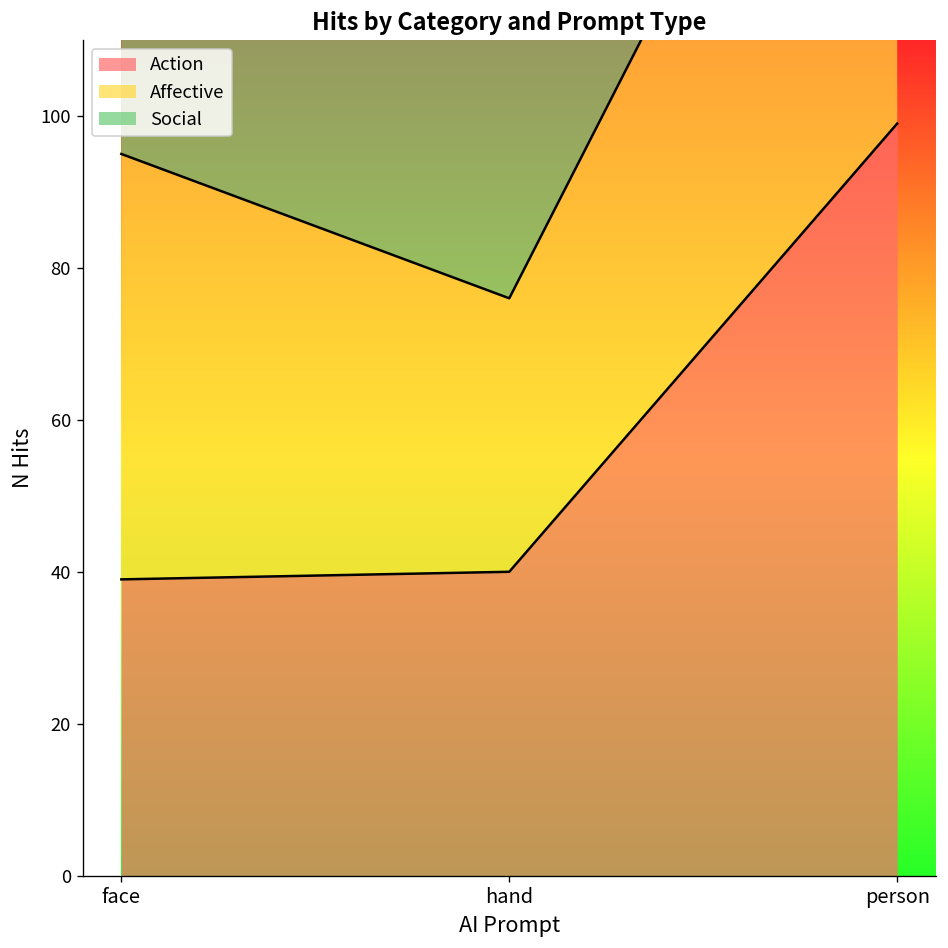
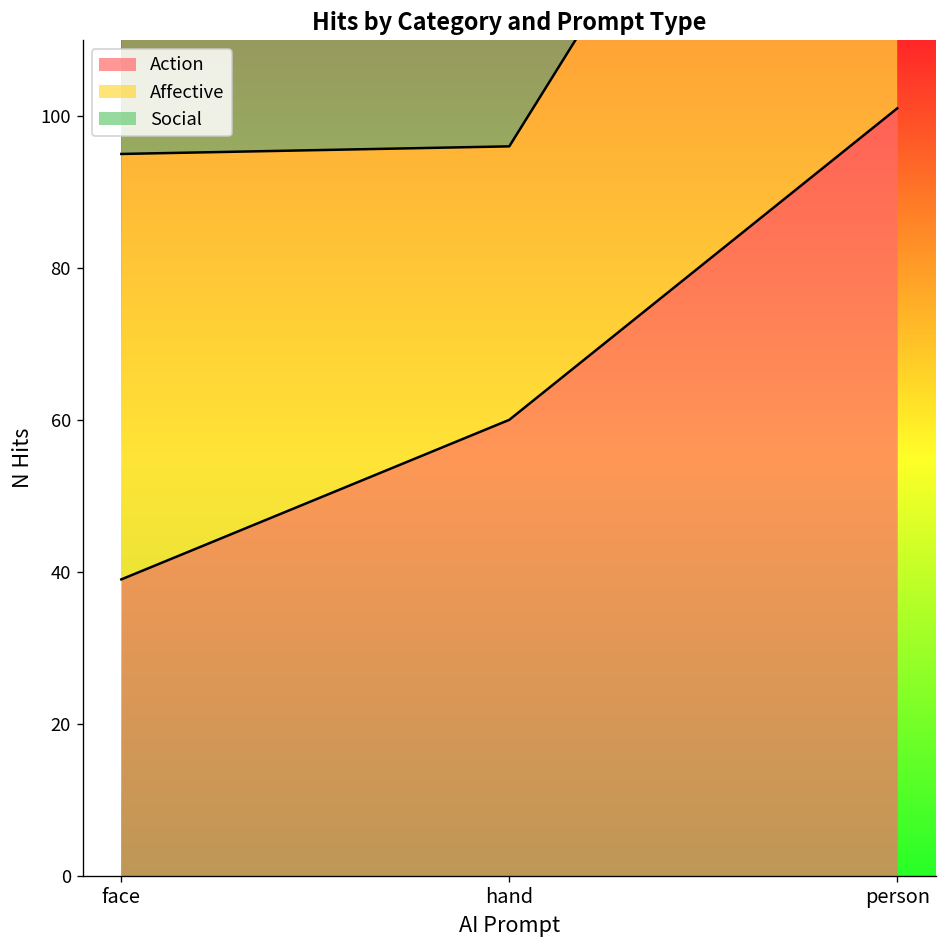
  {
    "Action": {
      "face": 39,
-     "hand": 40,
-     "person": 99
+     "hand": 60,
+     "person": 101
    },
    "Affective": {
      "face": 56,
      "hand": 36
    }
  }
